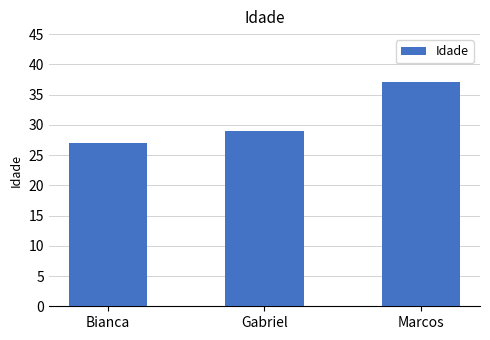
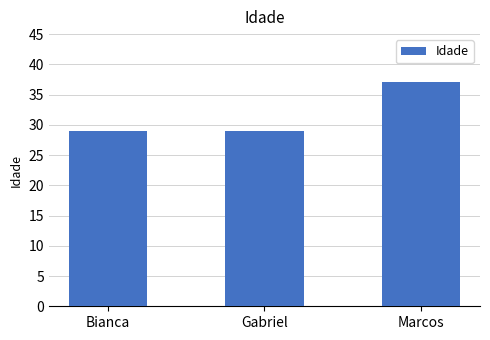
  {
-   "Bianca": 27,
+   "Bianca": 29,
    "Gabriel": 29,
    "Marcos": 37
  }
